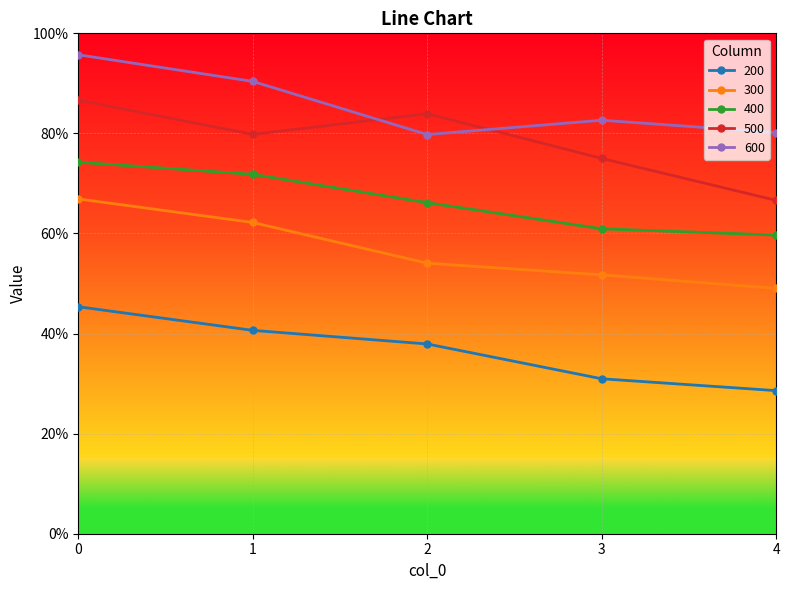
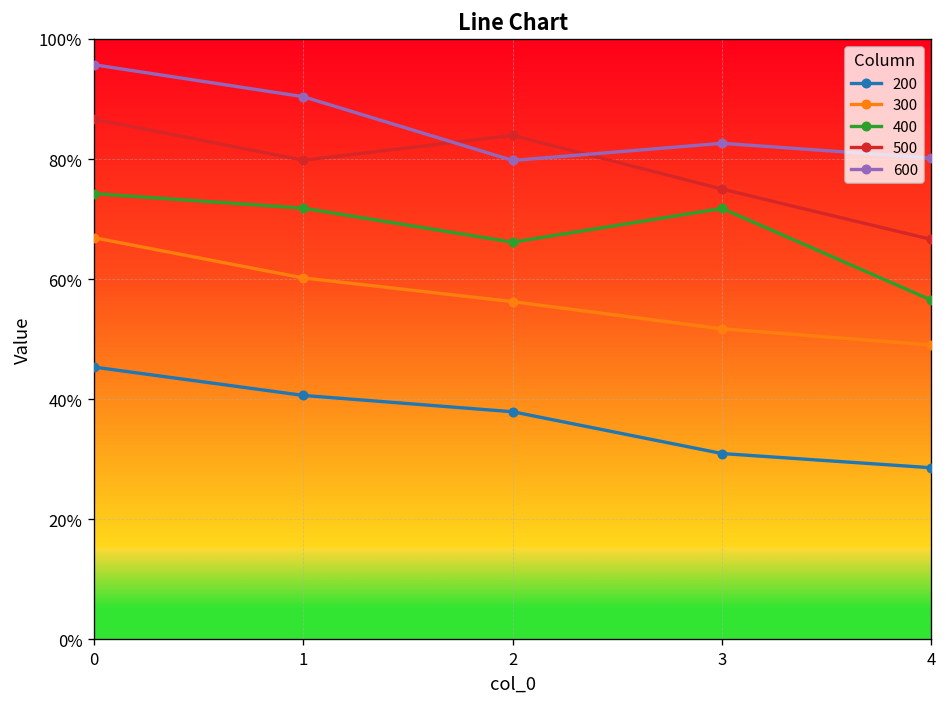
  {
    "200": {
      "0": "45%",
      "1": "41%",
      "2": "38%",
      "3": "31%",
      "4": "29%"
    },
    "300": {
      "0": "67%",
-     "1": "62%",
-     "2": "54%",
+     "1": "60%",
+     "2": "56%",
      "3": "52%",
      "4": "49%"
    },
    "400": {
      "0": "74%",
      "1": "72%",
      "2": "66%",
-     "3": "61%",
-     "4": "60%"
+     "3": "72%",
+     "4": "57%"
    },
    "500": {
      "0": "87%",
      "1": "80%",
      "2": "84%",
      "3": "75%",
      "4": "67%"
    },
    "600": {
      "0": "96%",
      "1": "90%",
      "2": "80%",
      "3": "83%",
      "4": "80%"
    }
  }
